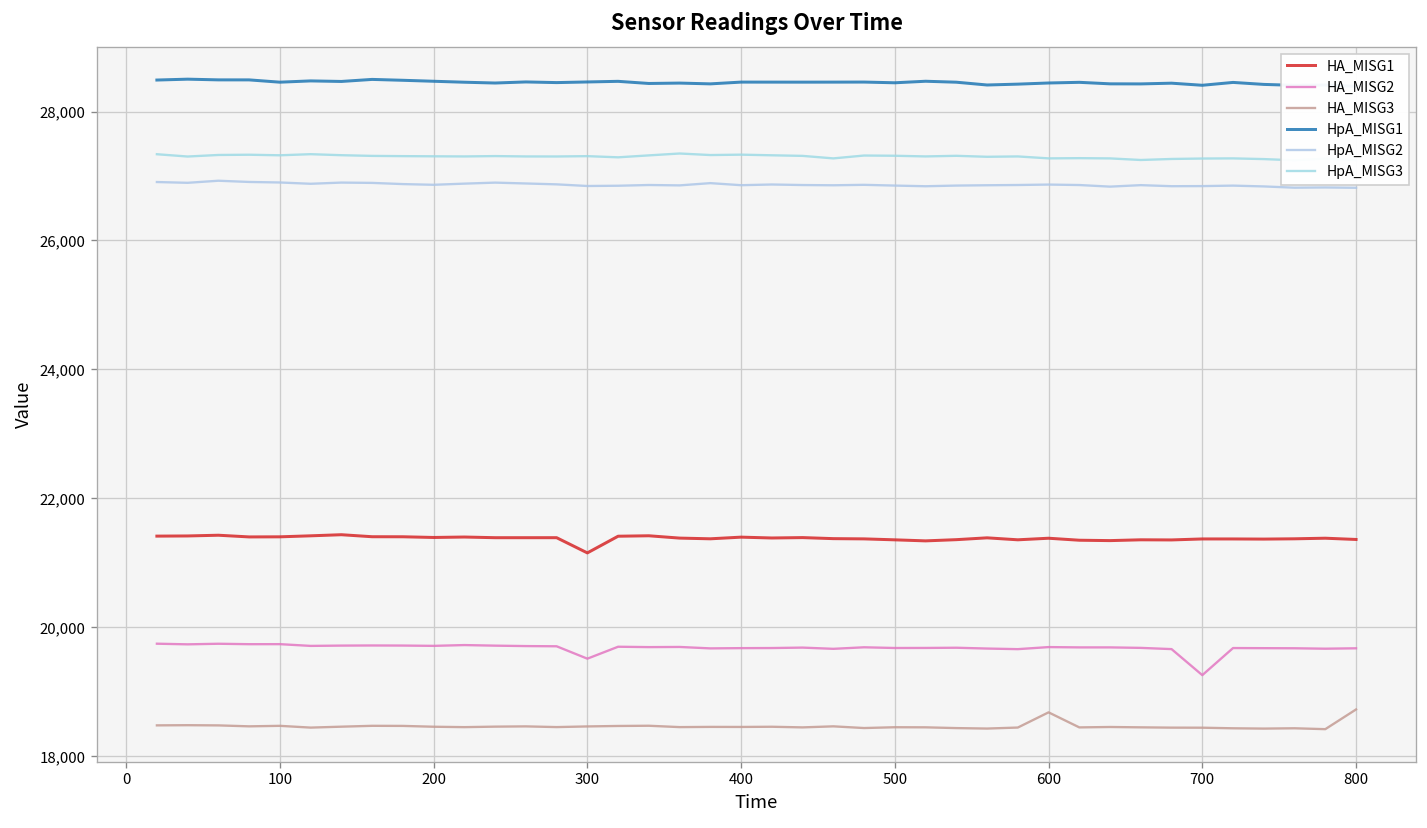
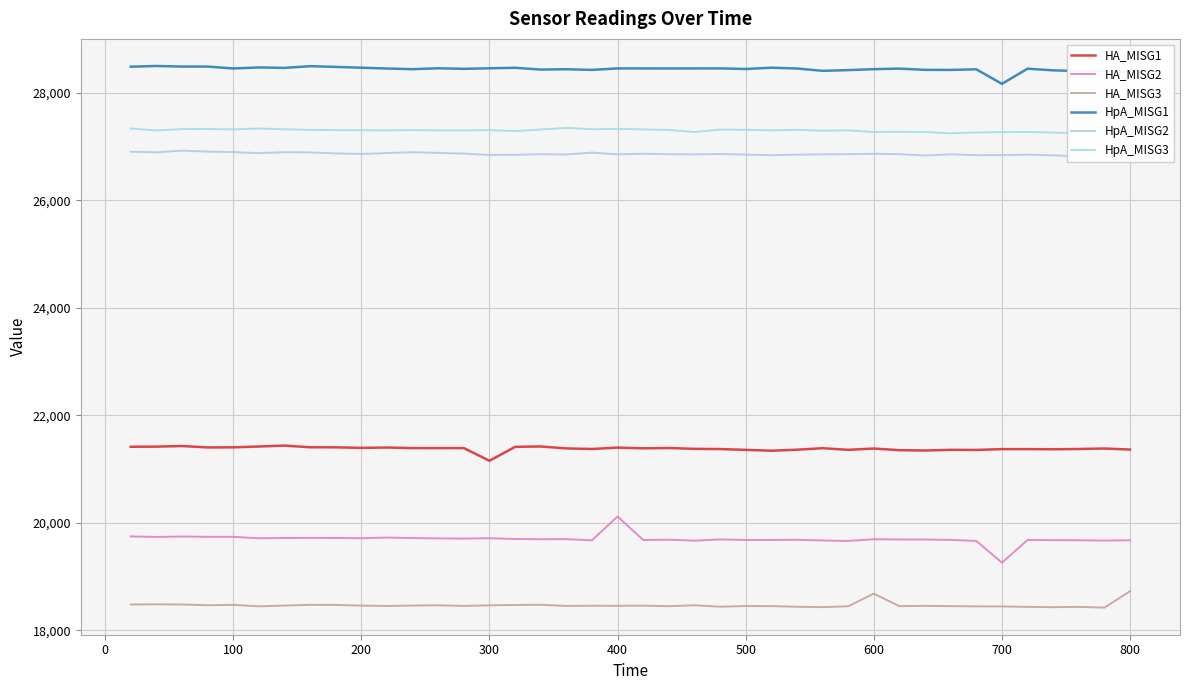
  {
    "HA_MISG1": {
      "100": "21,400",
      "200": "21,400",
      "300": "21,200",
      "400": "21,400",
      "500": "21,400",
      "600": "21,400",
      "700": "21,400",
      "800": "21,400"
    },
    "HA_MISG2": {
      "100": "19,700",
      "200": "19,700",
-     "300": "19,500",
-     "400": "19,700",
+     "300": "19,700",
+     "400": "20,100",
      "500": "19,700",
      "600": "19,700",
      "700": "19,300",
      "800": "19,700"
    },
    "HA_MISG3": {
      "100": "18,500",
      "200": "18,500",
      "300": "18,500",
      "400": "18,500",
      "500": "18,500",
      "600": "18,700",
      "700": "18,400",
      "800": "18,700"
    },
    "HpA_MISG1": {
      "100": "28,500",
      "200": "28,500",
      "300": "28,500",
      "400": "28,500",
      "500": "28,400",
      "600": "28,400",
-     "700": "28,400"
+     "700": "28,200"
    }
  }
